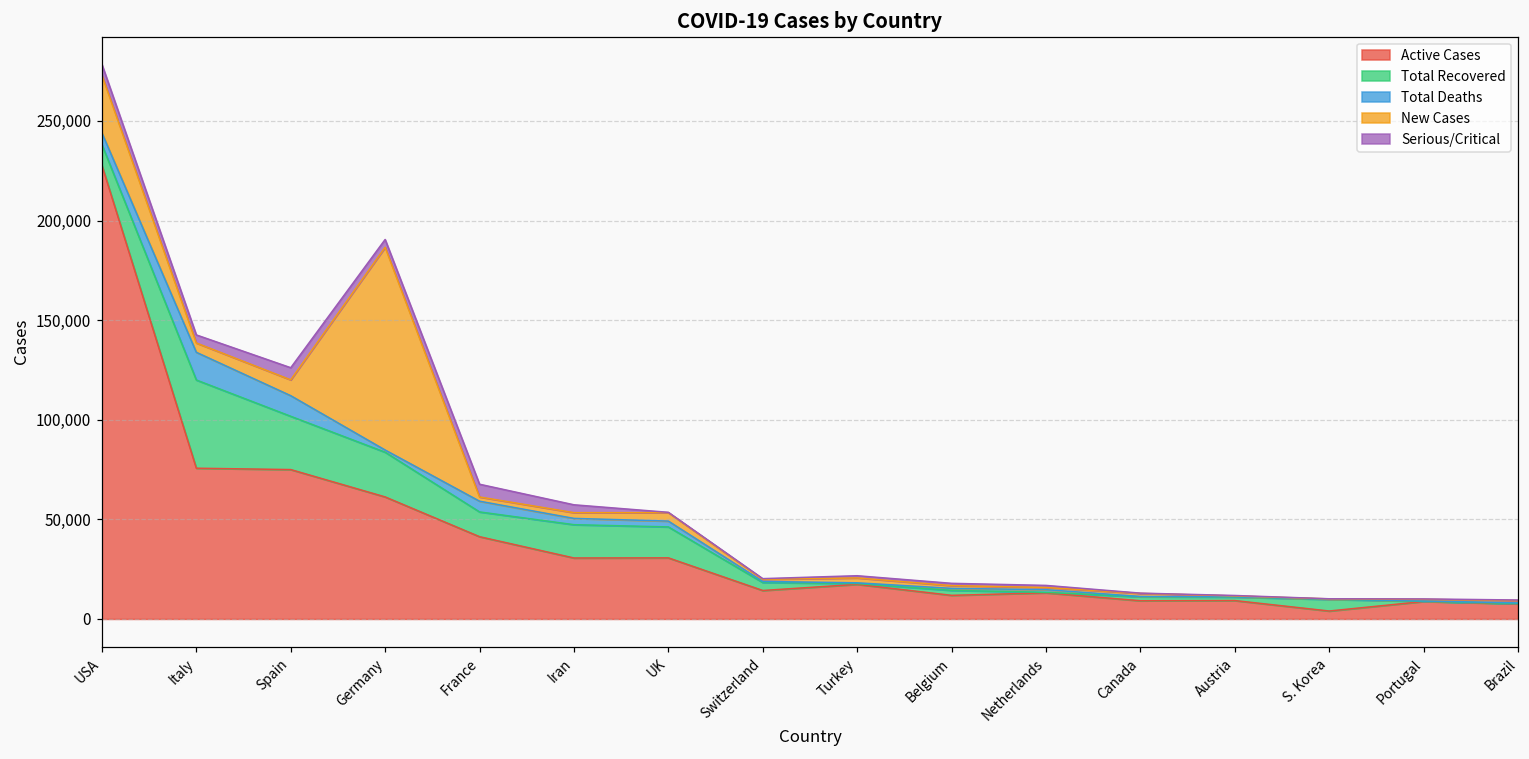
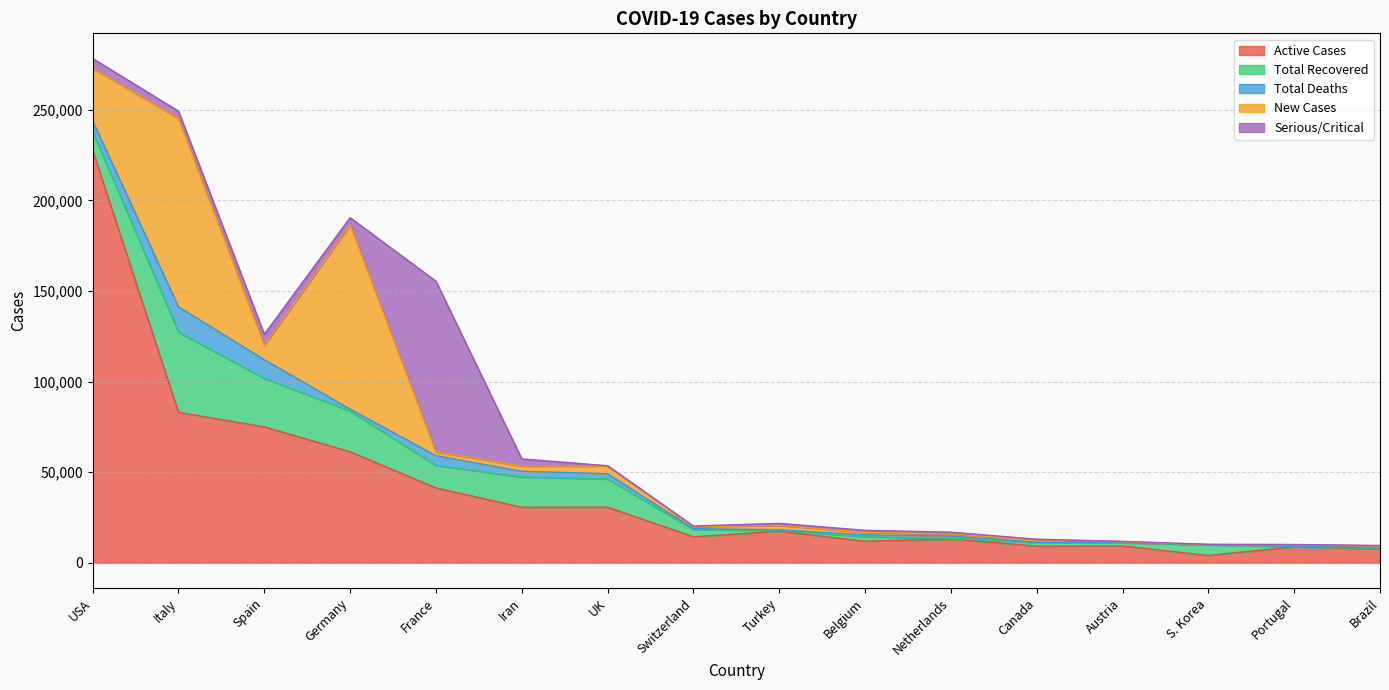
  {
    "Active Cases": {
      "USA": "228,000",
-     "Italy": "76,000",
+     "Italy": "83,000",
      "Spain": "75,000",
      "Germany": "61,000",
      "France": "41,000",
      "Iran": "31,000",
      "UK": "31,000",
      "Switzerland": "14,000",
      "Belgium": "12,000",
      "Canada": "9,000",
      "Austria": "9,000",
      "S. Korea": "4,000"
    },
    "Total Recovered": {
      "USA": "10,000",
      "Italy": "44,000",
      "Spain": "27,000",
      "France": "12,000",
      "Iran": "17,000",
      "UK": "16,000"
    },
    "Total Deaths": {
      "USA": "6,000",
      "Italy": "14,000",
      "Spain": "10,000",
      "France": "5,000",
      "Iran": "3,000",
      "UK": "3,000"
    },
    "New Cases": {
      "USA": "29,000",
-     "Italy": "5,000",
+     "Italy": "104,000",
      "Spain": "8,000",
      "Germany": "102,000",
      "France": "2,000",
      "Iran": "3,000"
    },
    "Serious/Critical": {
      "USA": "5,000",
      "Italy": "4,000",
      "Spain": "6,000",
      "Germany": "4,000",
-     "France": "6,000",
+     "France": "94,000",
      "Iran": "4,000"
    }
  }
